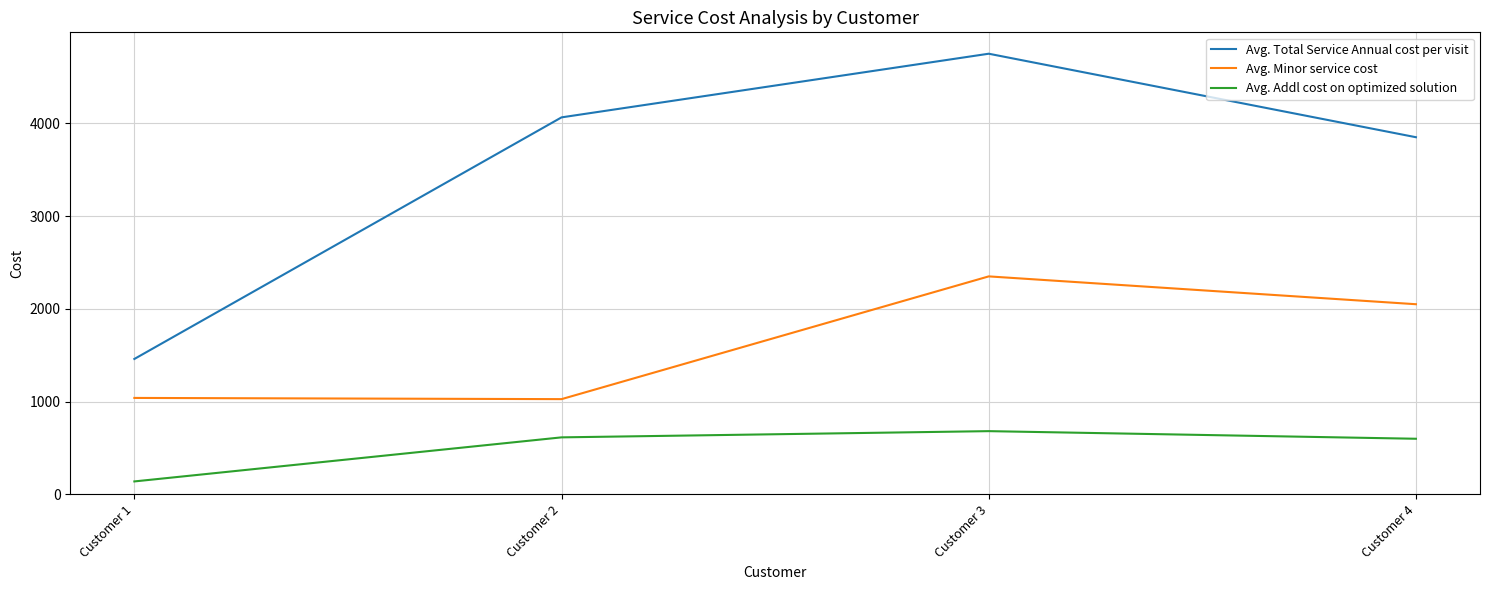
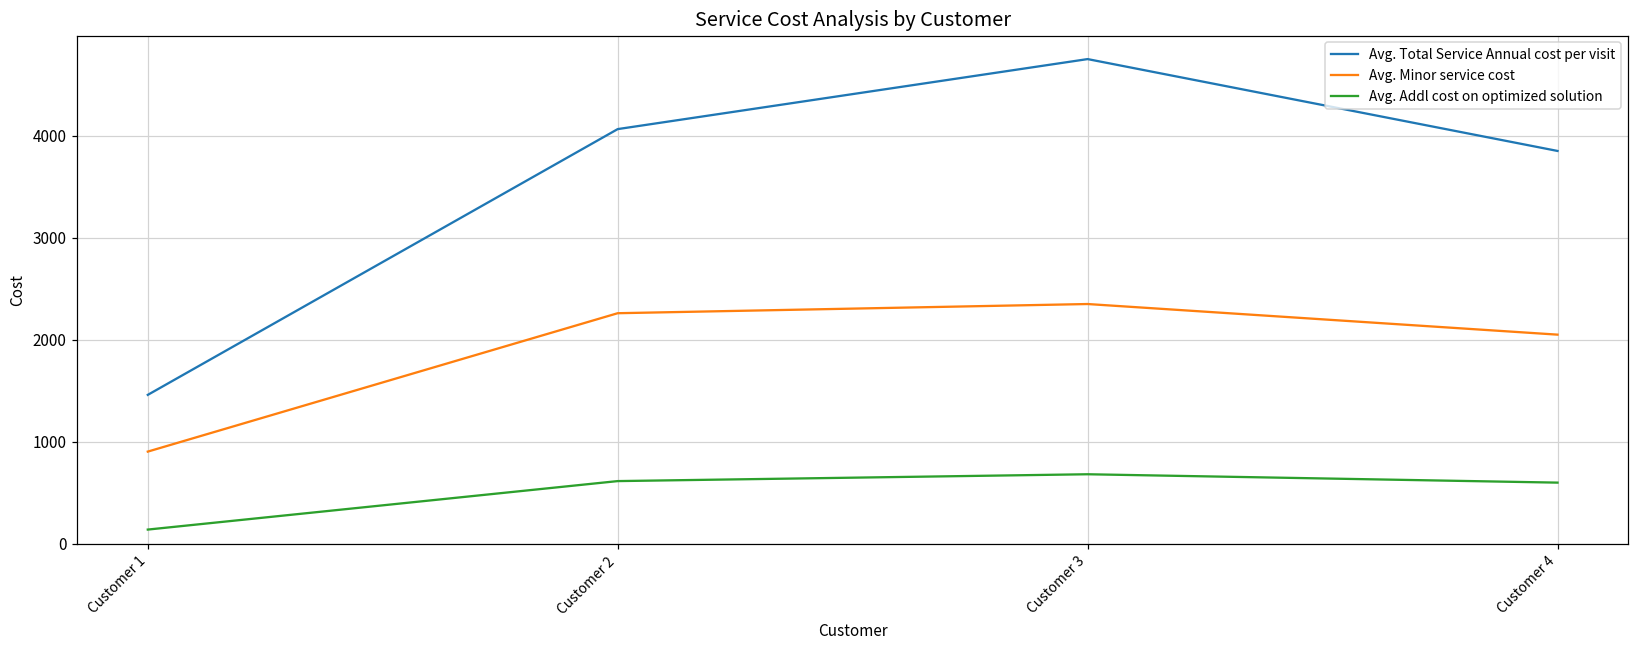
  {
    "Avg. Total Service Annual cost per visit": {
      "Customer 1": 1500,
      "Customer 2": 4100,
      "Customer 3": 4800,
      "Customer 4": 3900
    },
    "Avg. Minor service cost": {
-     "Customer 1": 1000,
-     "Customer 2": 1000,
+     "Customer 1": 900,
+     "Customer 2": 2300,
      "Customer 3": 2400,
      "Customer 4": 2100
    },
    "Avg. Addl cost on optimized solution": {
      "Customer 1": 100,
      "Customer 2": 600,
      "Customer 3": 700,
      "Customer 4": 600
    }
  }
